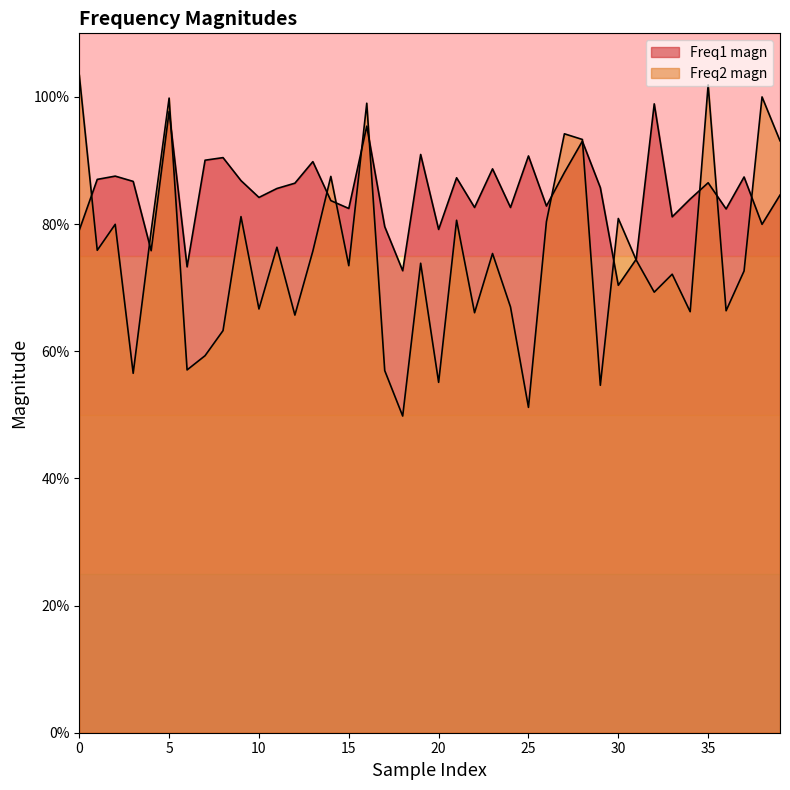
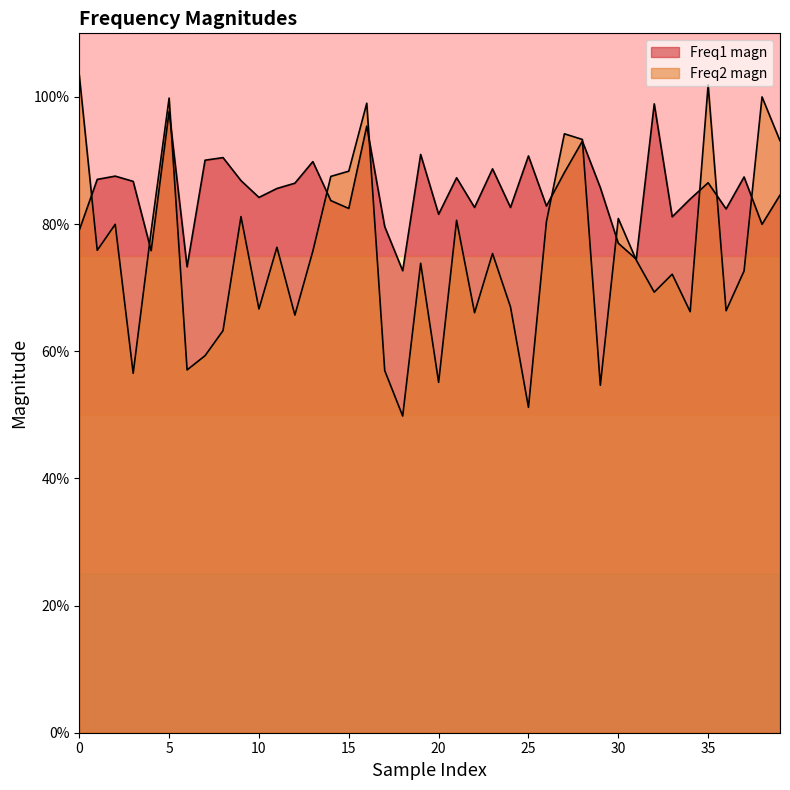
  {
    "Freq1 magn": {
      "0": "79%",
      "5": "98%",
      "10": "84%",
      "15": "82%",
-     "20": "79%",
+     "20": "82%",
      "25": "91%",
-     "30": "70%",
+     "30": "77%",
      "35": "86%"
    },
    "Freq2 magn": {
      "0": "103%",
      "5": "100%",
      "10": "67%",
-     "15": "73%",
+     "15": "88%",
      "20": "55%",
      "25": "51%",
      "30": "81%"
    }
  }
